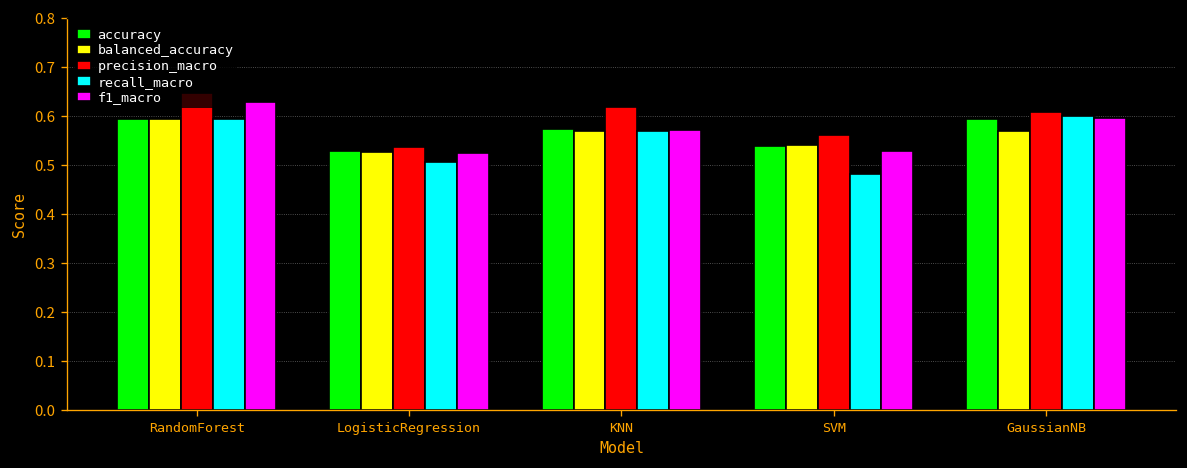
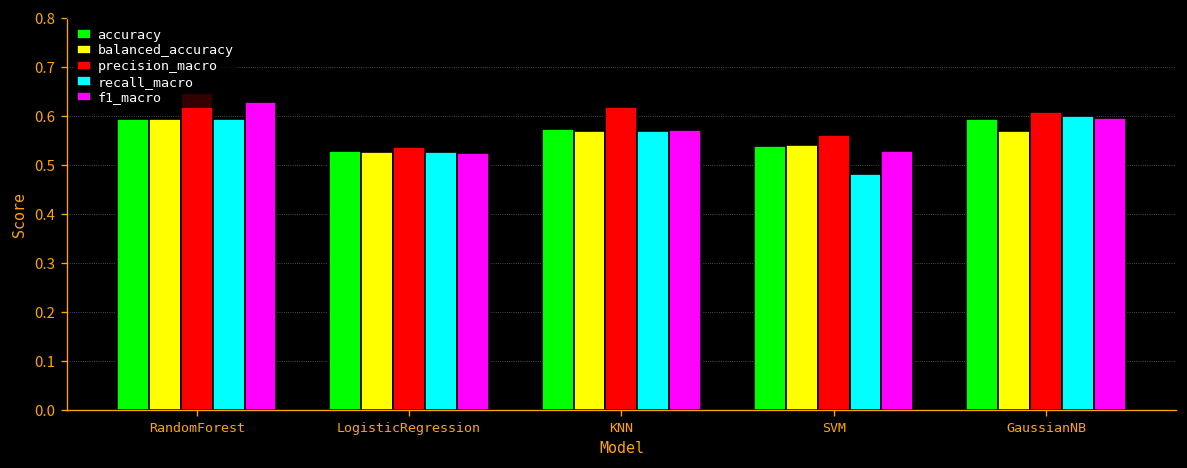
  {
    "accuracy": {
      "RandomForest": 0.59,
      "LogisticRegression": 0.53,
      "KNN": 0.57,
      "SVM": 0.54,
      "GaussianNB": 0.59
    },
    "balanced_accuracy": {
      "RandomForest": 0.59,
      "LogisticRegression": 0.53,
      "KNN": 0.57,
      "SVM": 0.54,
      "GaussianNB": 0.57
    },
    "precision_macro": {
      "LogisticRegression": 0.54,
      "KNN": 0.62,
      "SVM": 0.56,
      "GaussianNB": 0.61
    },
    "recall_macro": {
      "RandomForest": 0.59,
-     "LogisticRegression": 0.51,
+     "LogisticRegression": 0.53,
      "KNN": 0.57,
      "SVM": 0.48,
      "GaussianNB": 0.60
    },
    "f1_macro": {
      "RandomForest": 0.63,
      "LogisticRegression": 0.52,
      "KNN": 0.57,
      "SVM": 0.53,
      "GaussianNB": 0.60
    }
  }
